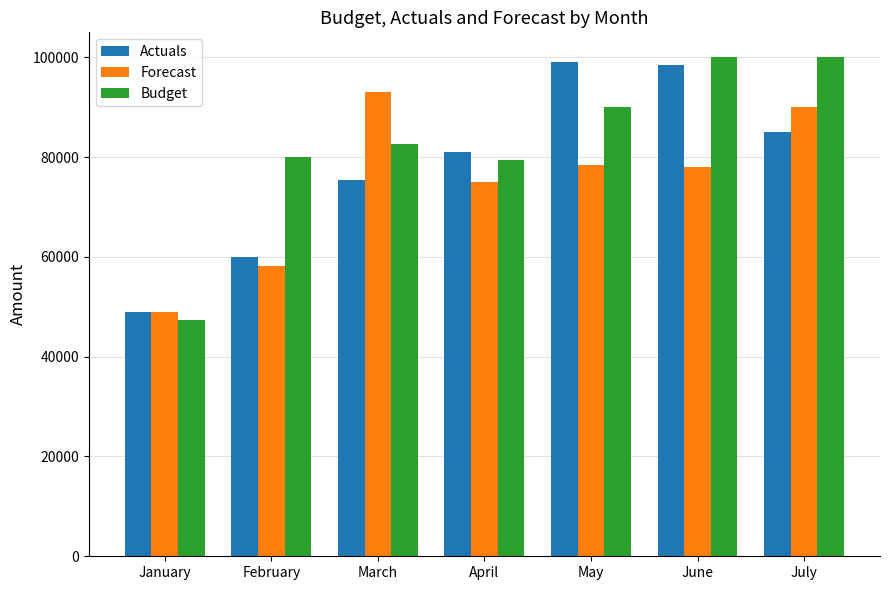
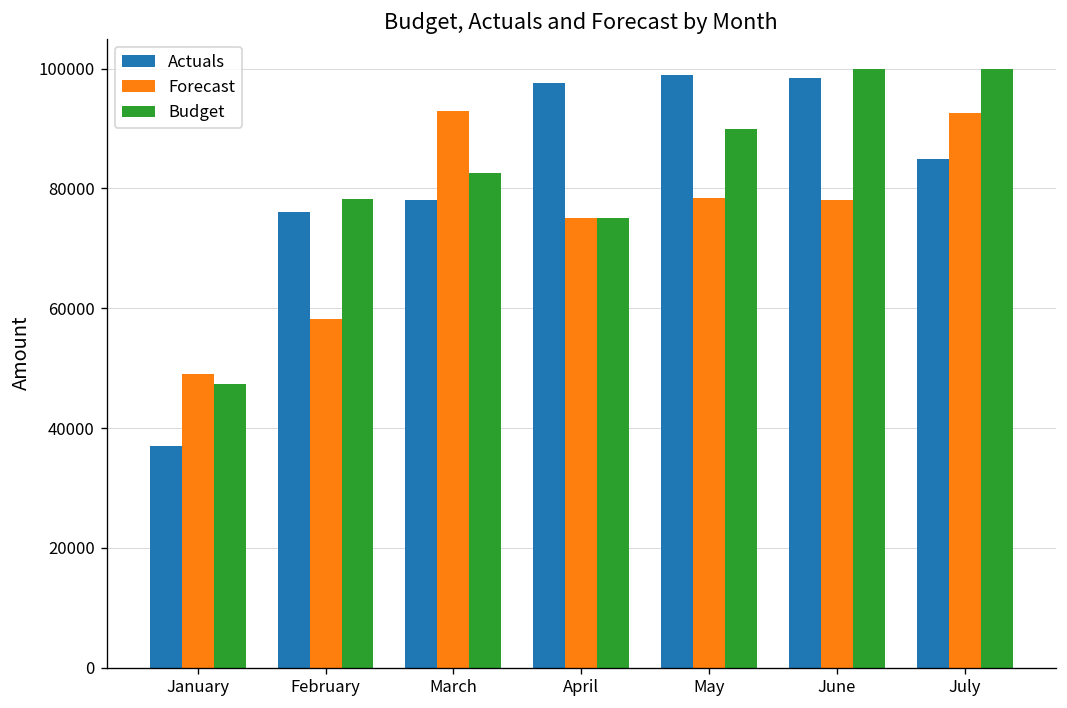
  {
    "Actuals": {
-     "January": 49000,
-     "February": 60000,
-     "March": 75000,
-     "April": 81000,
+     "January": 37000,
+     "February": 76000,
+     "March": 78000,
+     "April": 98000,
      "May": 99000,
      "June": 98000,
      "July": 85000
    },
    "Forecast": {
      "January": 49000,
      "February": 58000,
      "March": 93000,
      "April": 75000,
      "May": 78000,
      "June": 78000,
-     "July": 90000
+     "July": 93000
    },
    "Budget": {
      "January": 47000,
-     "February": 80000,
+     "February": 78000,
      "March": 83000,
-     "April": 79000,
+     "April": 75000,
      "May": 90000,
      "June": 100000,
      "July": 100000
    }
  }
